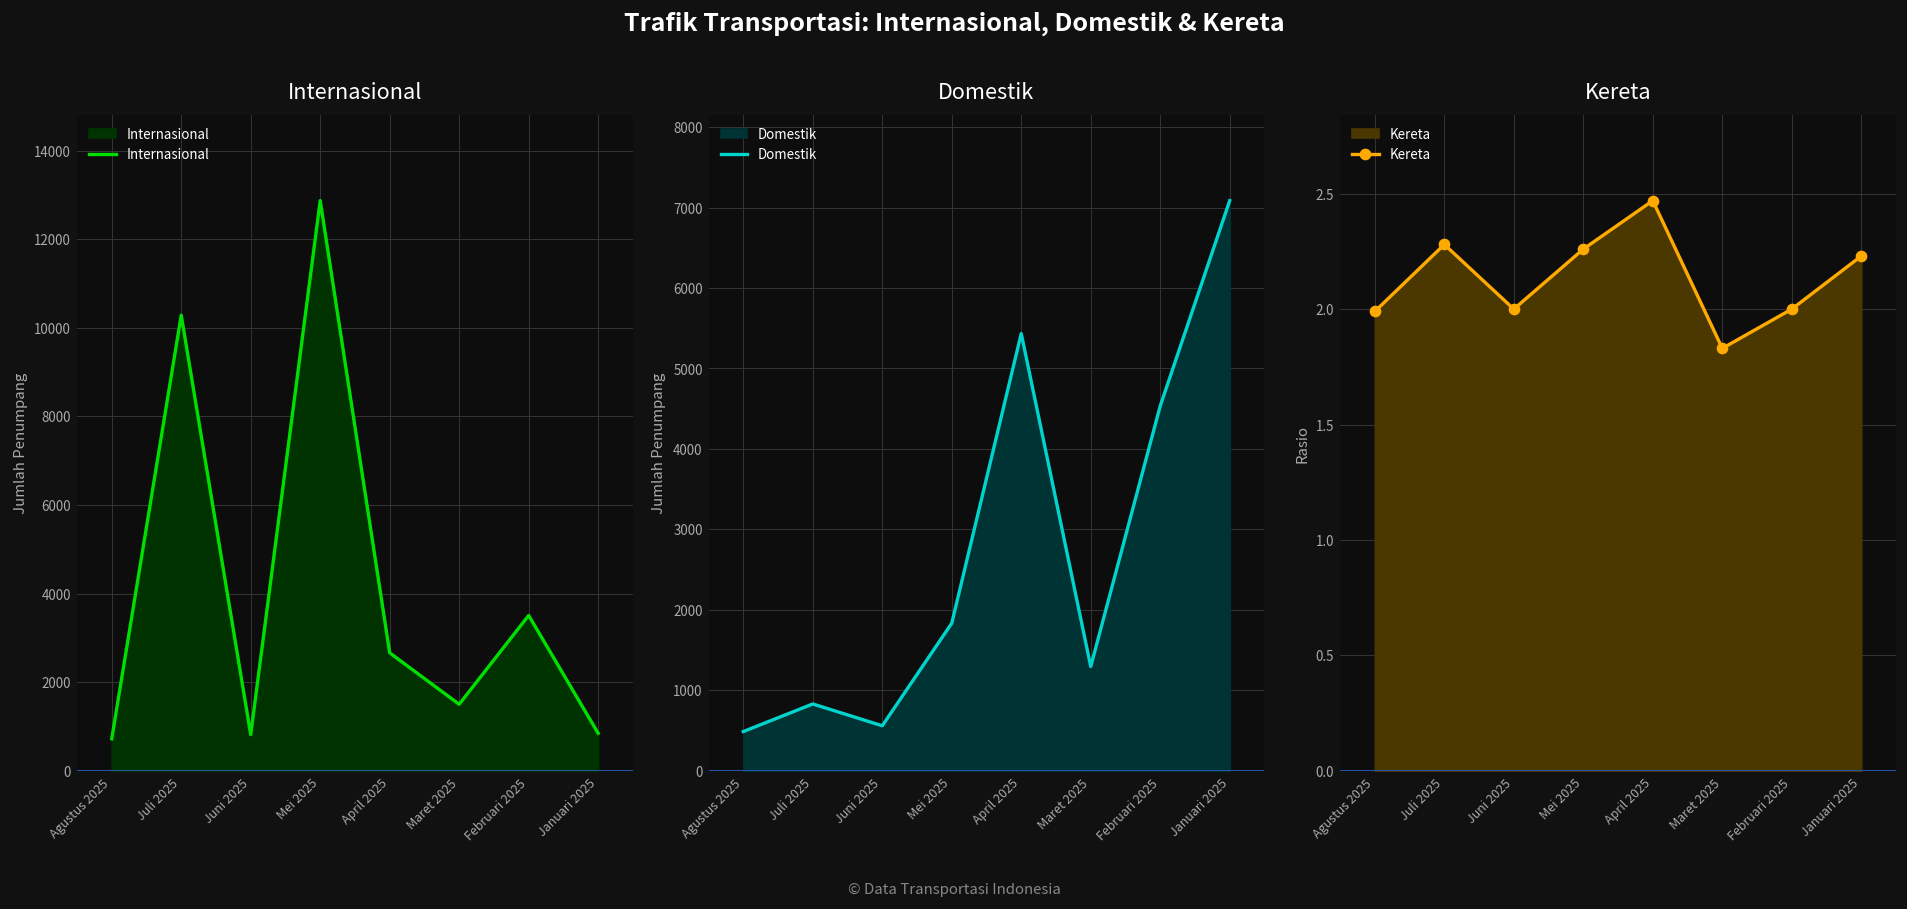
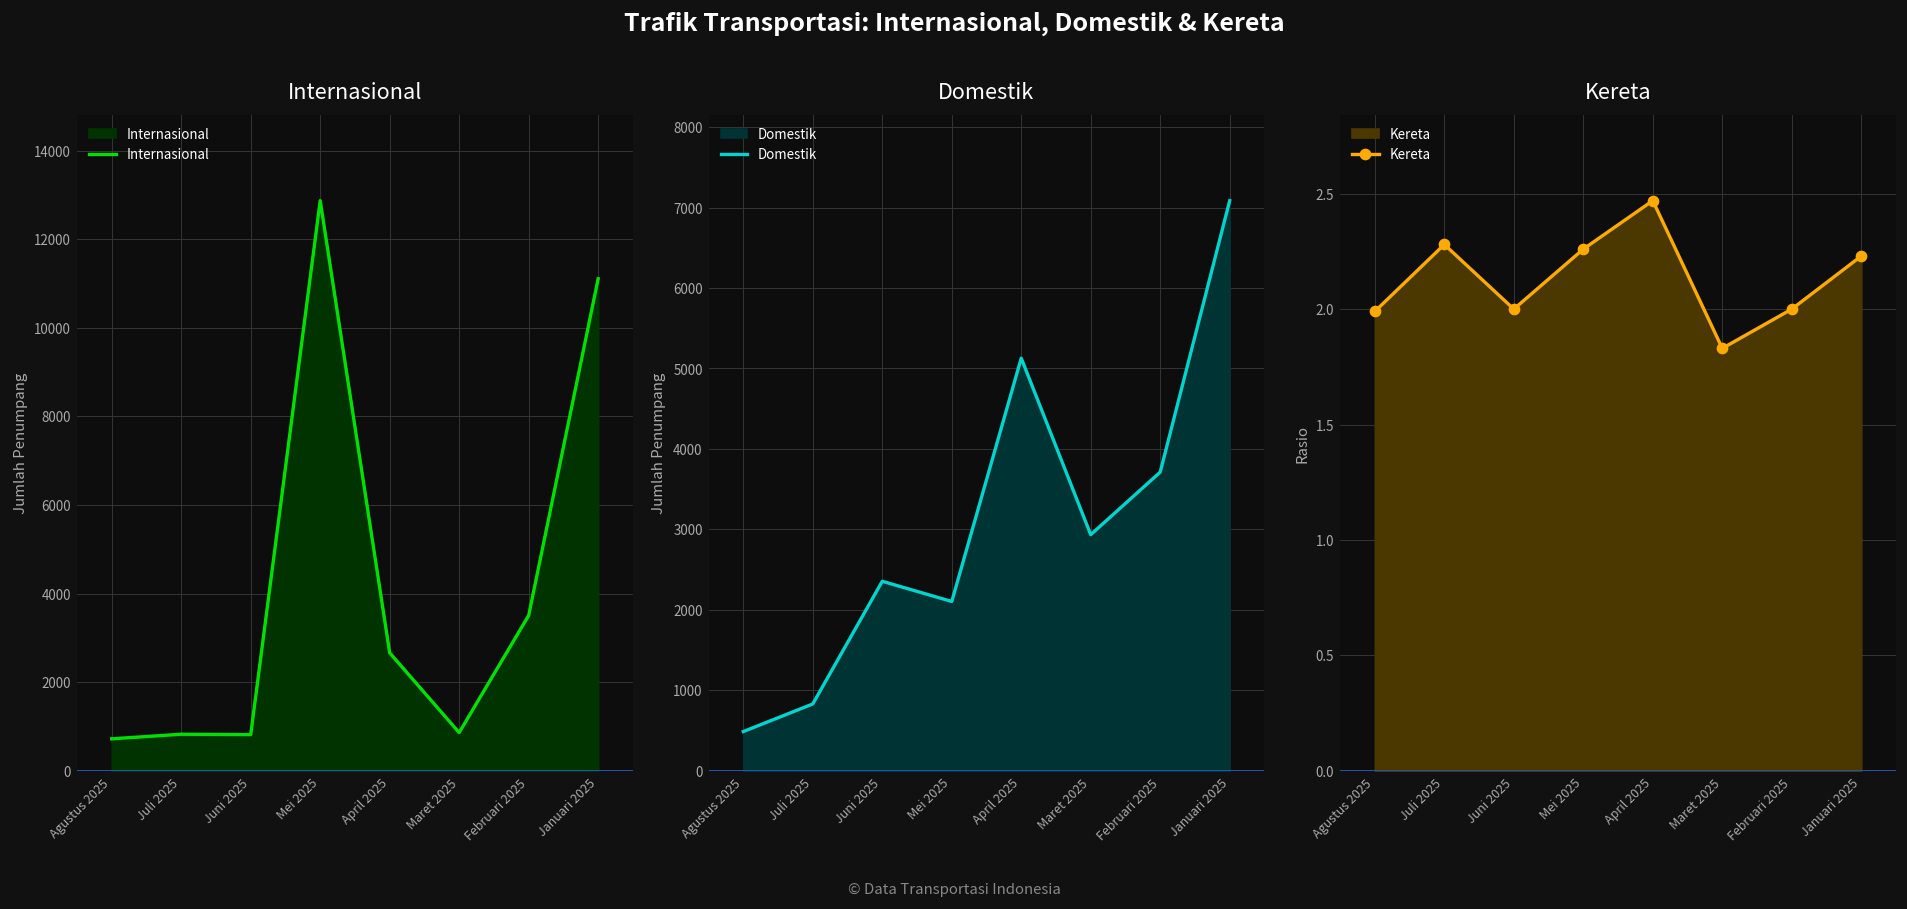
  {
    "Internasional": {
      "Agustus 2025": 700,
-     "Juli 2025": 10300,
+     "Juli 2025": 800,
      "Juni 2025": 800,
      "Mei 2025": 12900,
      "April 2025": 2700,
-     "Maret 2025": 1500,
+     "Maret 2025": 900,
      "Februari 2025": 3500,
-     "Januari 2025": 800
+     "Januari 2025": 11100
    },
    "Domestik": {
      "Agustus 2025": 500,
      "Juli 2025": 800,
-     "Juni 2025": 600,
-     "Mei 2025": 1800,
-     "April 2025": 5400,
-     "Maret 2025": 1300,
-     "Februari 2025": 4500,
+     "Juni 2025": 2400,
+     "Mei 2025": 2100,
+     "April 2025": 5100,
+     "Maret 2025": 2900,
+     "Februari 2025": 3700,
      "Januari 2025": 7100
    },
    "Kereta": {
      "Agustus 2025": 1.99,
      "Juli 2025": 2.28,
      "Juni 2025": 2.00,
      "Mei 2025": 2.26,
      "April 2025": 2.47,
      "Maret 2025": 1.83,
      "Februari 2025": 2.00,
      "Januari 2025": 2.23
    }
  }
